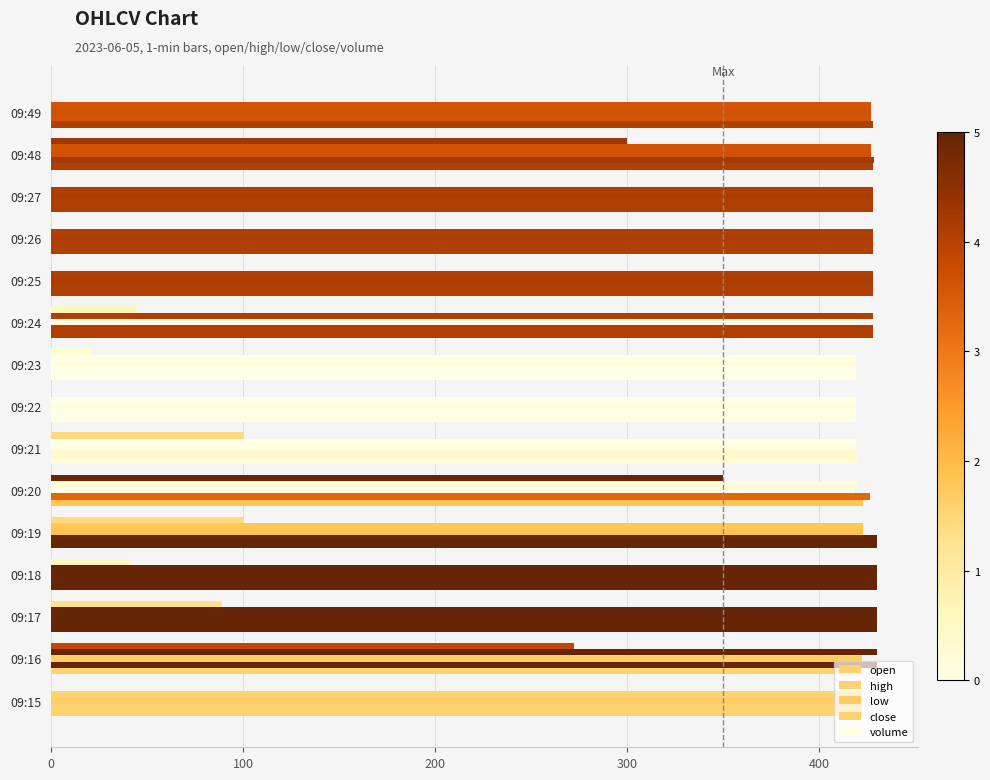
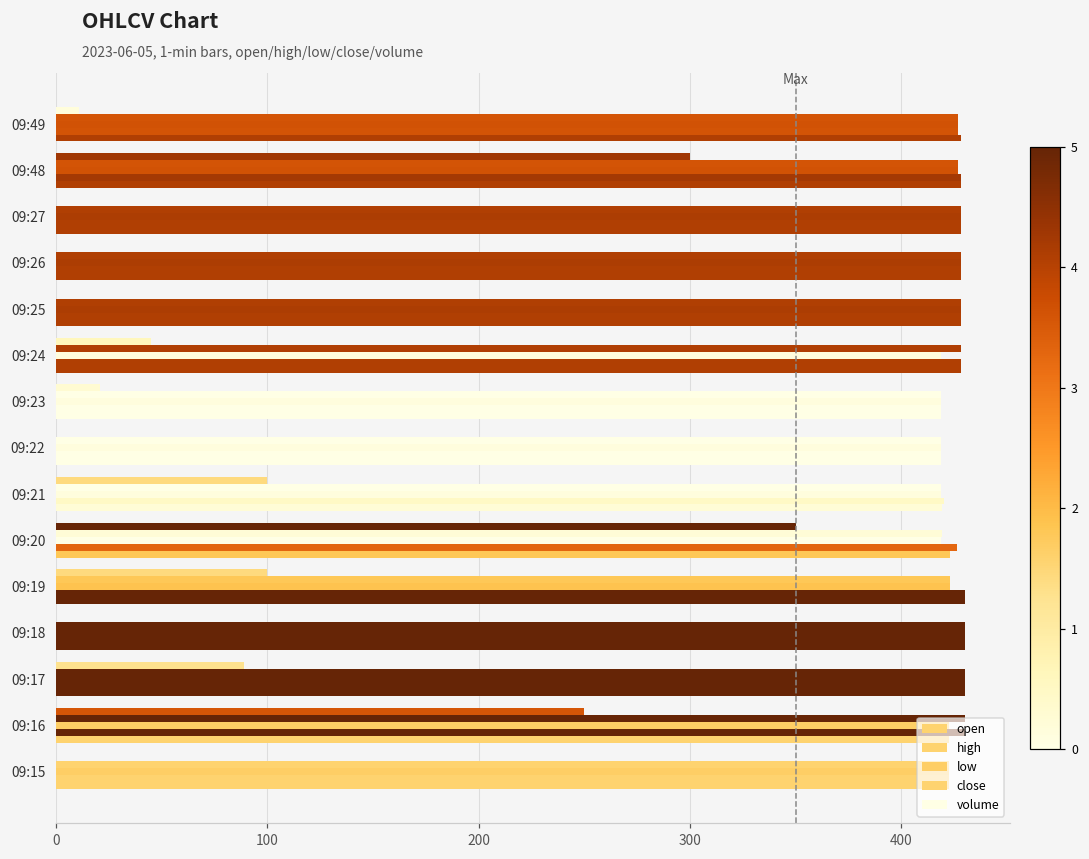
  {
    "volume": {
-     "09:49": 0,
+     "09:49": 11,
      "09:48": 300,
      "09:27": 0,
      "09:26": 0,
      "09:25": 0,
      "09:24": 45,
      "09:23": 21,
      "09:22": 0,
      "09:21": 100,
      "09:20": 350,
      "09:19": 100,
-     "09:18": 42,
+     "09:18": 0,
      "09:17": 89,
-     "09:16": 272,
+     "09:16": 250,
      "09:15": 0
    }
  }
